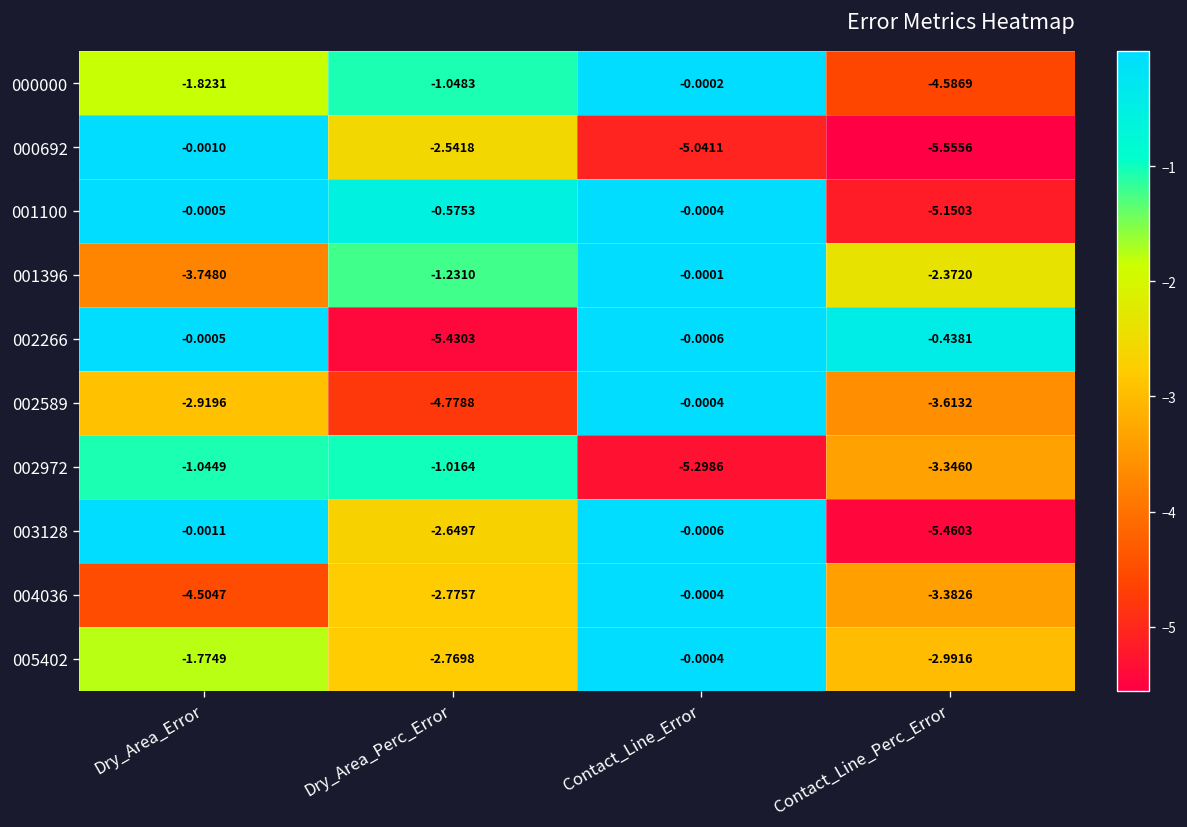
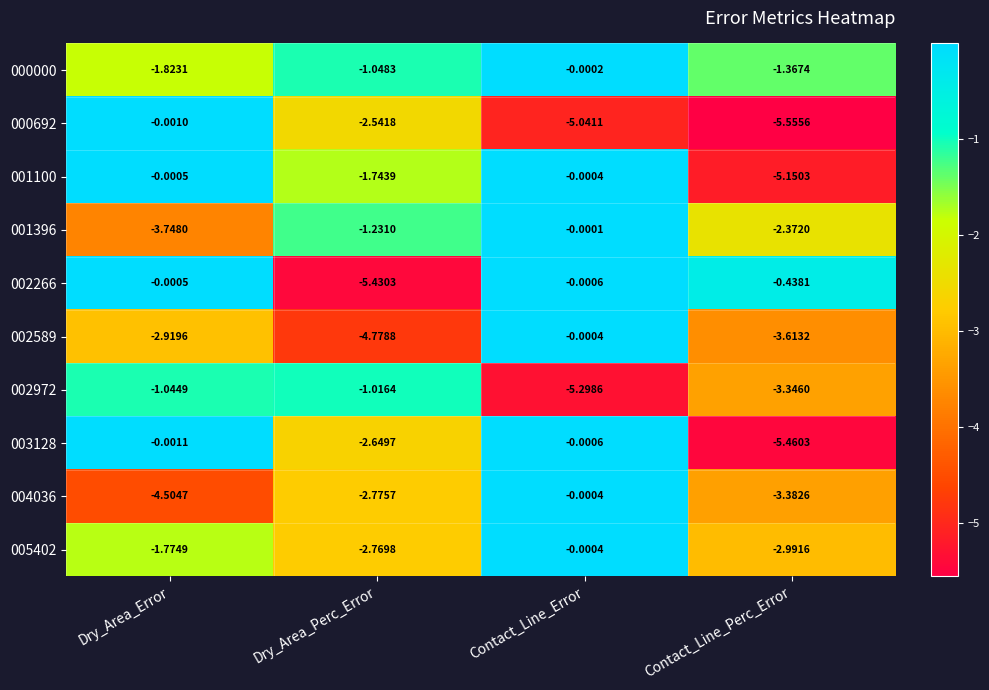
  {
    "000000": {
      "Dry_Area_Error": -1.8231,
      "Dry_Area_Perc_Error": -1.0483,
      "Contact_Line_Error": -0.0002,
-     "Contact_Line_Perc_Error": -4.5869
+     "Contact_Line_Perc_Error": -1.3674
    },
    "000692": {
      "Dry_Area_Error": -0.0010,
      "Dry_Area_Perc_Error": -2.5418,
      "Contact_Line_Error": -5.0411,
      "Contact_Line_Perc_Error": -5.5556
    },
    "001100": {
      "Dry_Area_Error": -0.0005,
-     "Dry_Area_Perc_Error": -0.5753,
+     "Dry_Area_Perc_Error": -1.7439,
      "Contact_Line_Error": -0.0004,
      "Contact_Line_Perc_Error": -5.1503
    },
    "001396": {
      "Dry_Area_Error": -3.7480,
      "Dry_Area_Perc_Error": -1.2310,
      "Contact_Line_Error": -0.0001,
      "Contact_Line_Perc_Error": -2.3720
    },
    "002266": {
      "Dry_Area_Error": -0.0005,
      "Dry_Area_Perc_Error": -5.4303,
      "Contact_Line_Error": -0.0006,
      "Contact_Line_Perc_Error": -0.4381
    },
    "002589": {
      "Dry_Area_Error": -2.9196,
      "Dry_Area_Perc_Error": -4.7788,
      "Contact_Line_Error": -0.0004,
      "Contact_Line_Perc_Error": -3.6132
    },
    "002972": {
      "Dry_Area_Error": -1.0449,
      "Dry_Area_Perc_Error": -1.0164,
      "Contact_Line_Error": -5.2986,
      "Contact_Line_Perc_Error": -3.3460
    },
    "003128": {
      "Dry_Area_Error": -0.0011,
      "Dry_Area_Perc_Error": -2.6497,
      "Contact_Line_Error": -0.0006,
      "Contact_Line_Perc_Error": -5.4603
    },
    "004036": {
      "Dry_Area_Error": -4.5047,
      "Dry_Area_Perc_Error": -2.7757,
      "Contact_Line_Error": -0.0004,
      "Contact_Line_Perc_Error": -3.3826
    },
    "005402": {
      "Dry_Area_Error": -1.7749,
      "Dry_Area_Perc_Error": -2.7698,
      "Contact_Line_Error": -0.0004,
      "Contact_Line_Perc_Error": -2.9916
    }
  }
